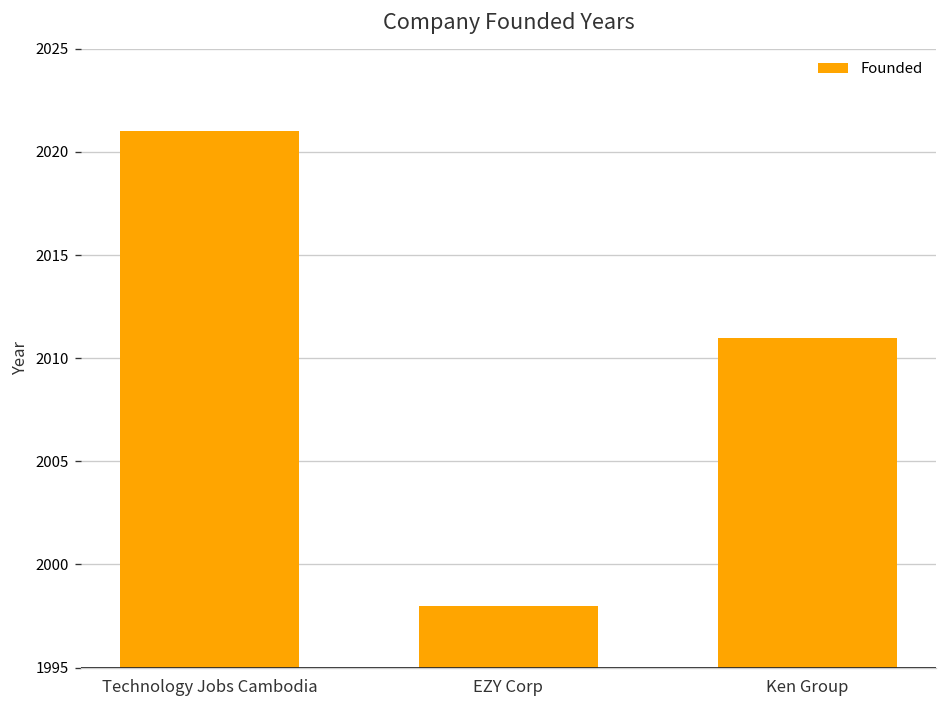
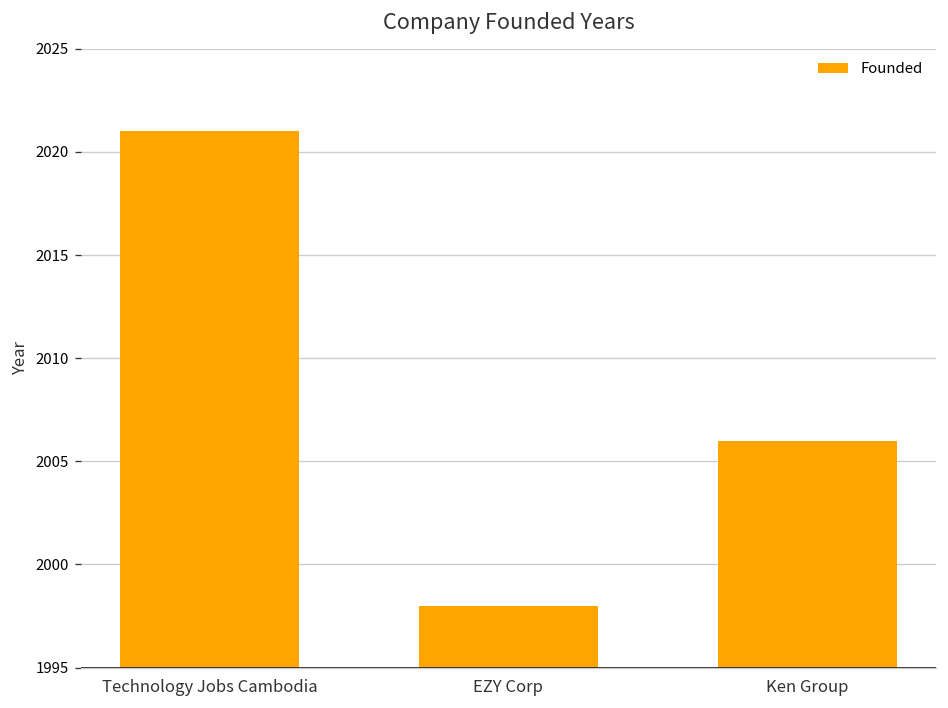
  {
    "Technology Jobs Cambodia": 2021,
    "EZY Corp": 1998,
-   "Ken Group": 2011
+   "Ken Group": 2006
  }
